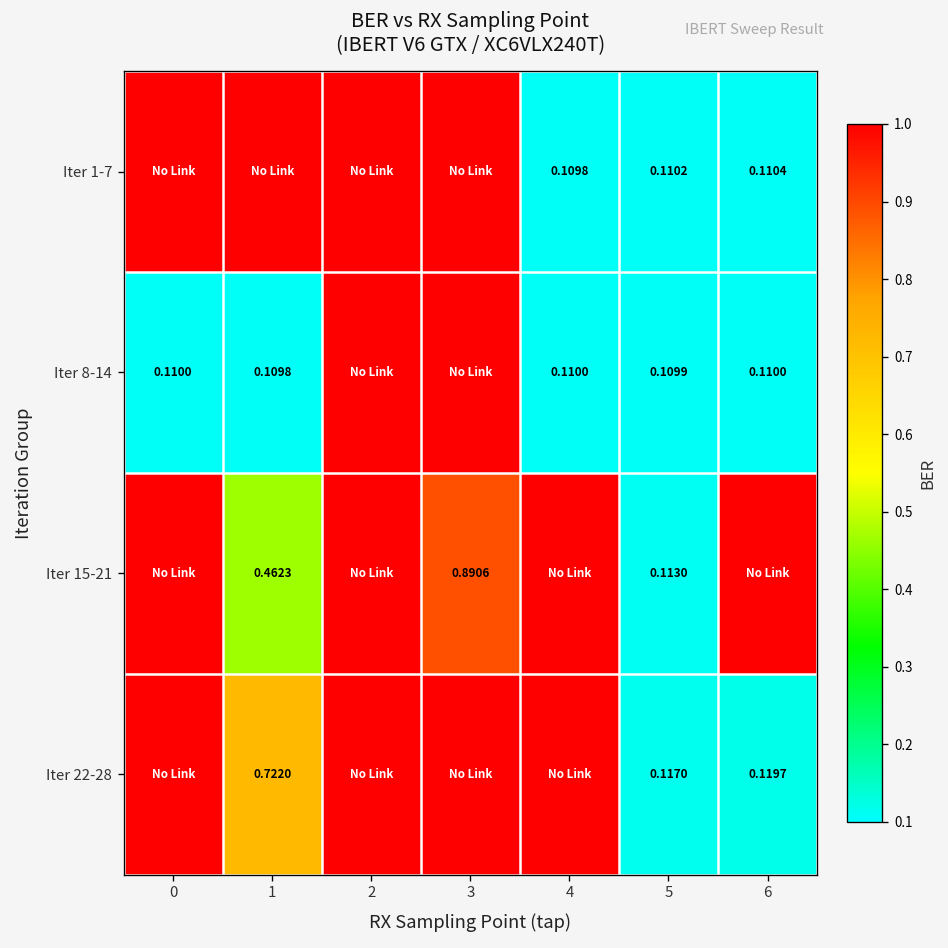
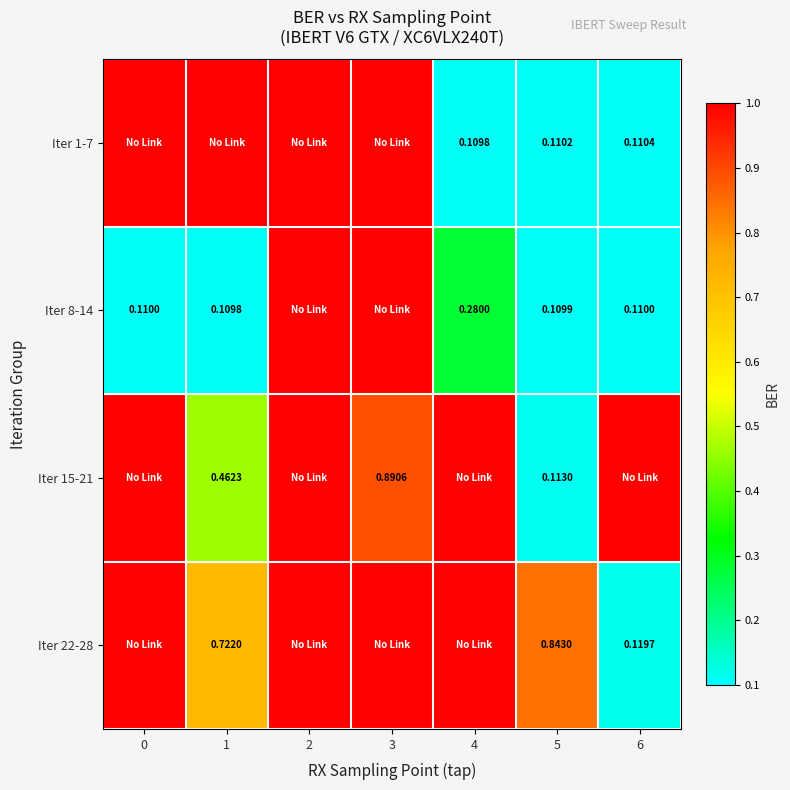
  {
    "Iter 1-7": {
      "4": 0.1098,
      "5": 0.1102,
      "6": 0.1104
    },
    "Iter 8-14": {
      "0": 0.1100,
      "1": 0.1098,
-     "4": 0.1100,
+     "4": 0.2800,
      "5": 0.1099,
      "6": 0.1100
    },
    "Iter 15-21": {
      "1": 0.4623,
      "3": 0.8906,
      "5": 0.1130
    },
    "Iter 22-28": {
      "1": 0.7220,
-     "5": 0.1170,
+     "5": 0.8430,
      "6": 0.1197
    }
  }
